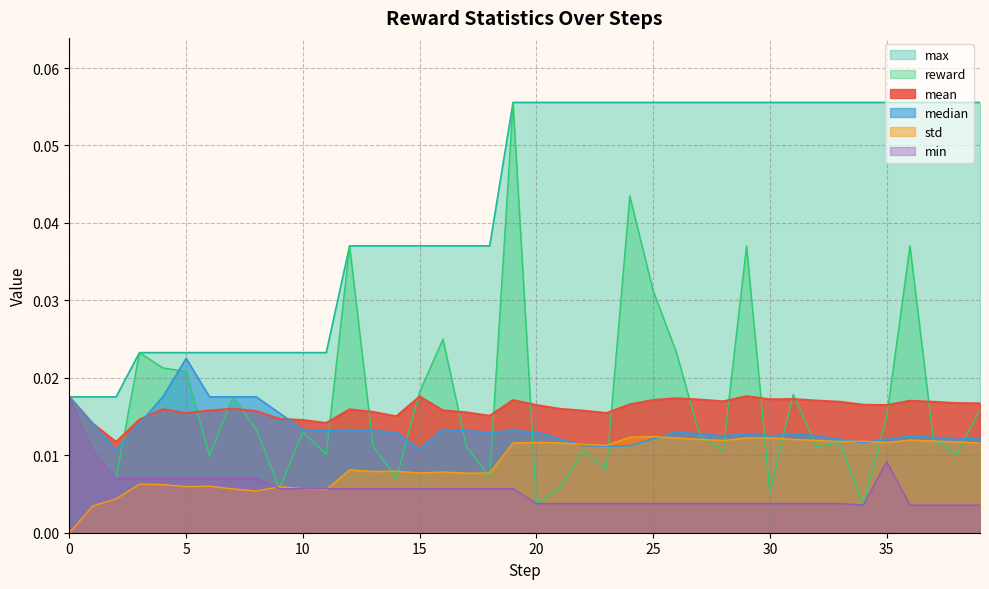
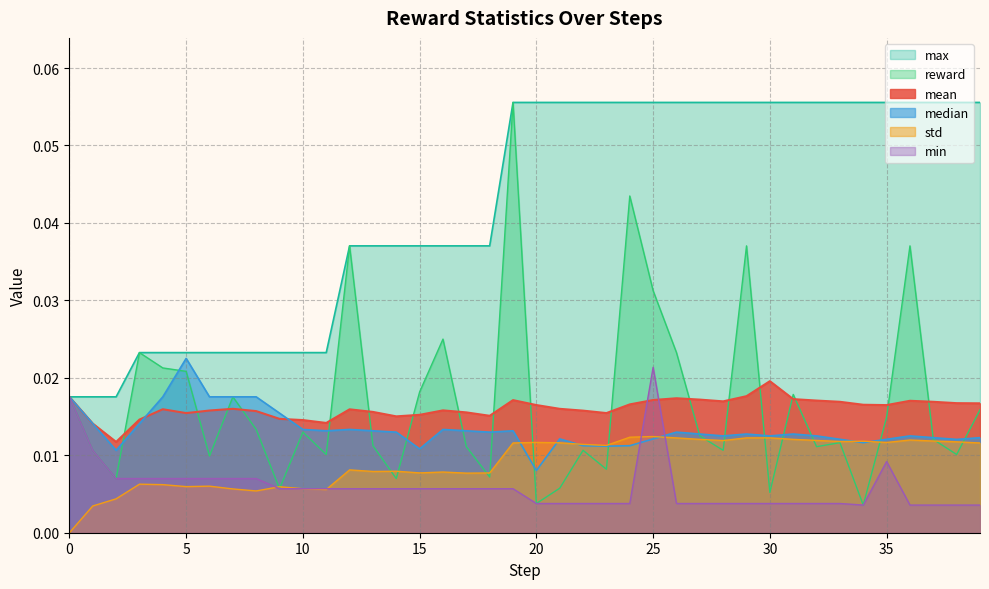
  {
    "mean": {
      "5": 0.015,
      "10": 0.015,
-     "15": 0.018,
+     "15": 0.015,
      "20": 0.016,
      "25": 0.017,
-     "30": 0.017,
+     "30": 0.020,
      "35": 0.016
    },
    "median": {
      "5": 0.023,
      "10": 0.013,
      "15": 0.011,
-     "20": 0.013,
+     "20": 0.008,
      "35": 0.012
    },
    "std": {
      "0": 0.000,
      "5": 0.006,
      "15": 0.008,
      "20": 0.012,
      "35": 0.012
    },
    "min": {
      "5": 0.007,
      "15": 0.006,
-     "25": 0.004,
+     "25": 0.021,
      "30": 0.004,
      "35": 0.009
    }
  }
